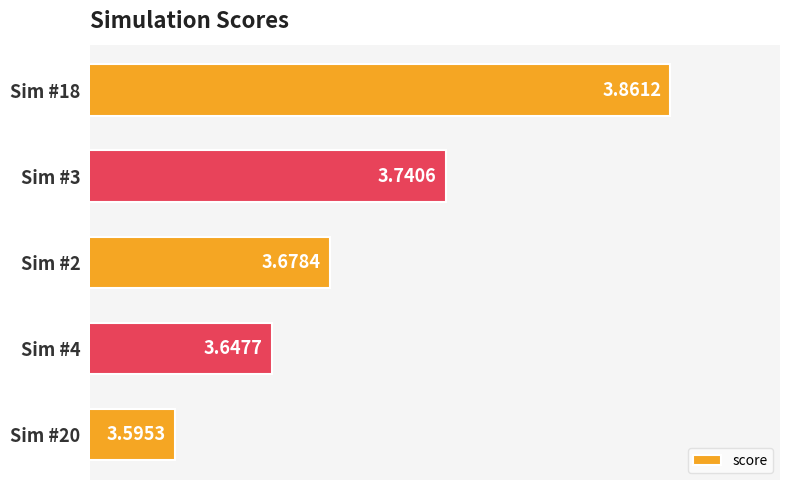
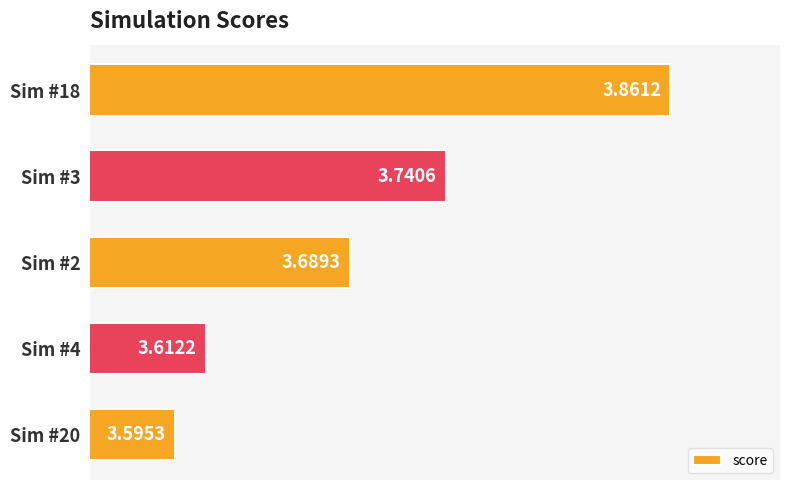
  {
    "Sim #18": 3.8612,
    "Sim #3": 3.7406,
-   "Sim #2": 3.6784,
-   "Sim #4": 3.6477,
+   "Sim #2": 3.6893,
+   "Sim #4": 3.6122,
    "Sim #20": 3.5953
  }
